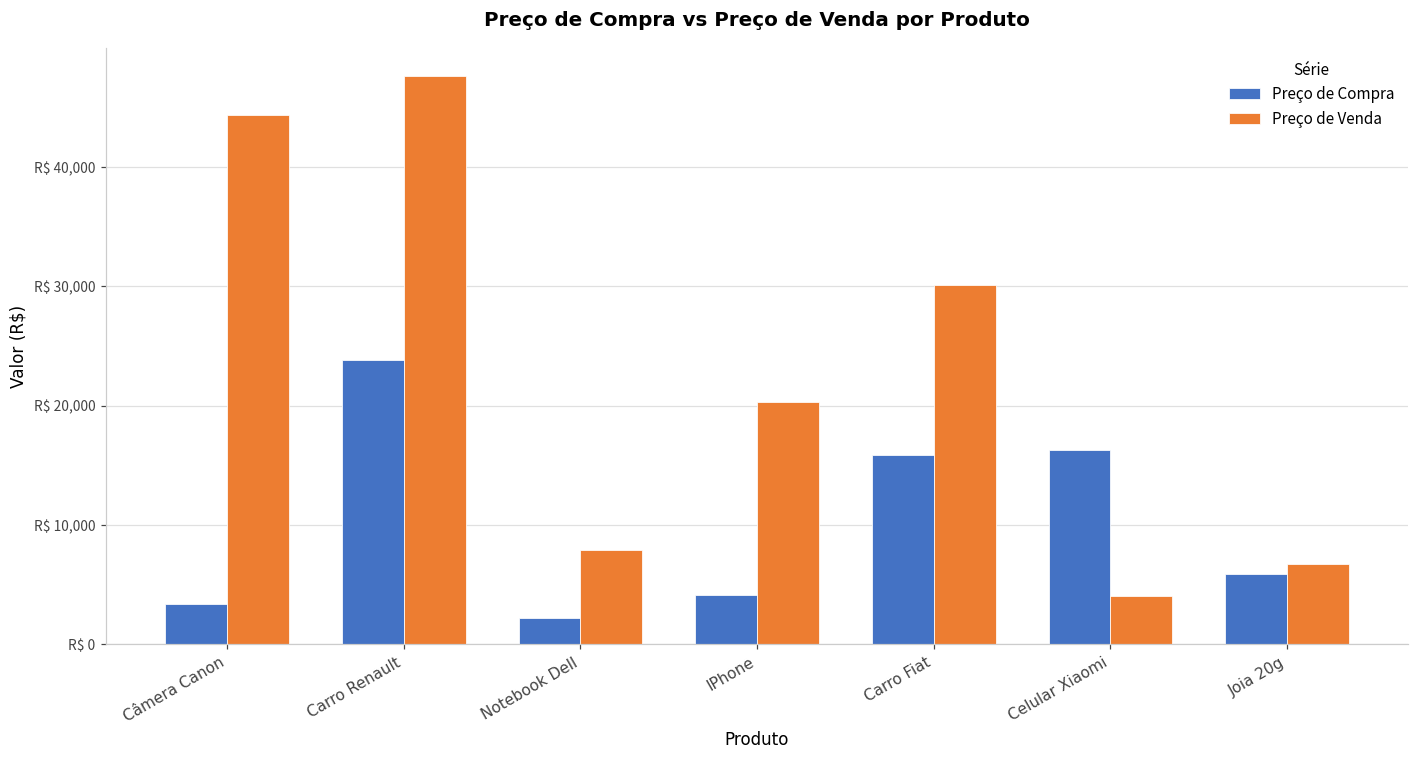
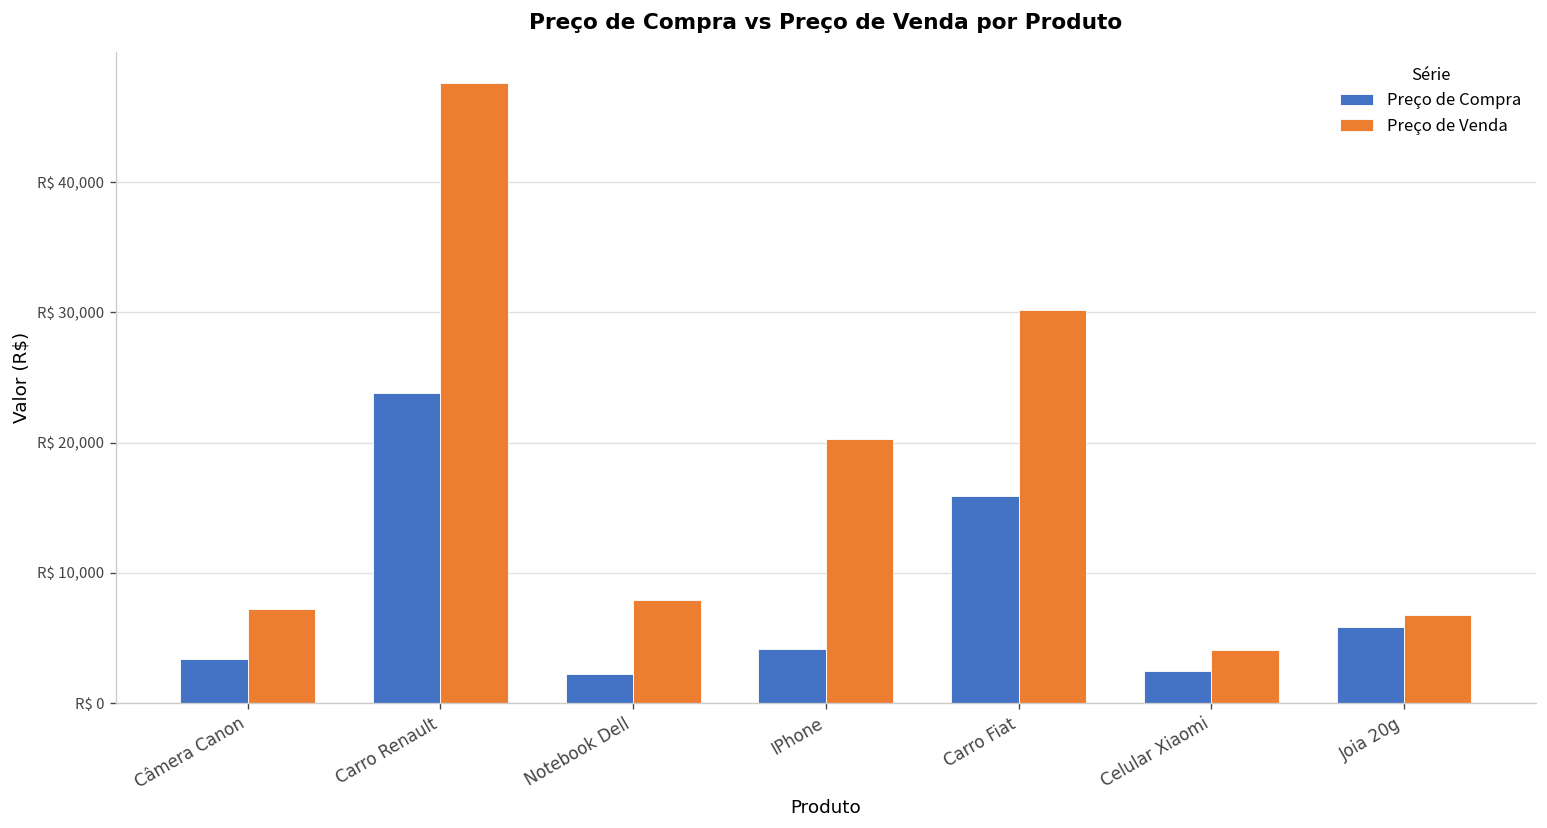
  {
    "Preço de Compra": {
      "Câmera Canon": "R$ 3,400",
      "Carro Renault": "R$ 23,800",
      "Notebook Dell": "R$ 2,200",
      "IPhone": "R$ 4,100",
      "Carro Fiat": "R$ 15,900",
-     "Celular Xiaomi": "R$ 16,300",
+     "Celular Xiaomi": "R$ 2,500",
      "Joia 20g": "R$ 5,900"
    },
    "Preço de Venda": {
-     "Câmera Canon": "R$ 44,300",
+     "Câmera Canon": "R$ 7,200",
      "Carro Renault": "R$ 47,600",
      "Notebook Dell": "R$ 7,900",
      "IPhone": "R$ 20,300",
      "Carro Fiat": "R$ 30,200",
      "Celular Xiaomi": "R$ 4,100",
      "Joia 20g": "R$ 6,700"
    }
  }
